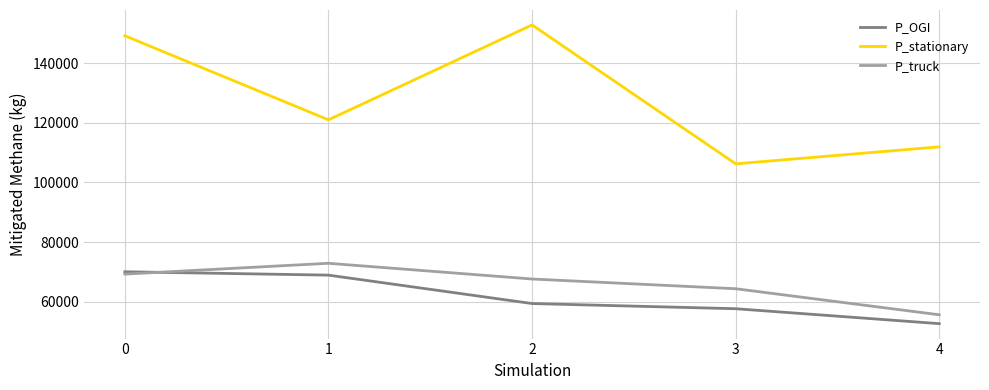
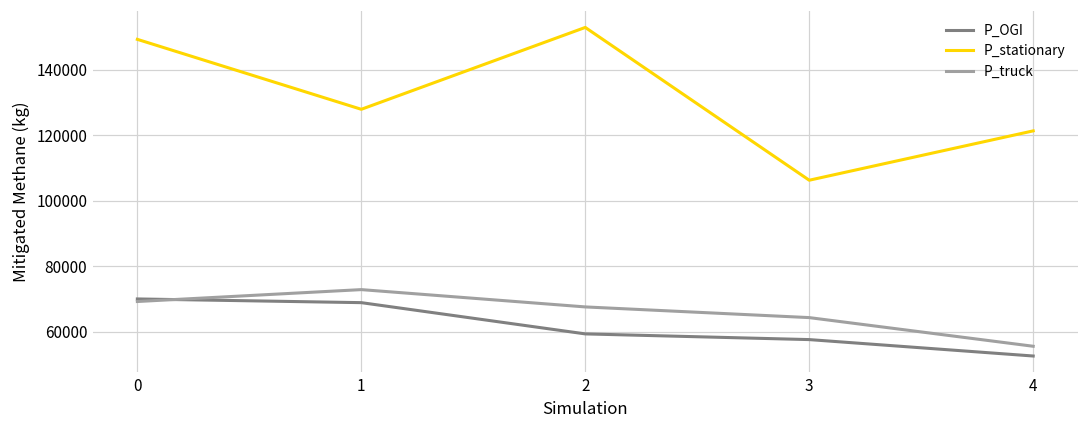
  {
    "P_stationary": {
      "0": 149000,
-     "1": 121000,
+     "1": 128000,
      "2": 153000,
      "3": 106000,
-     "4": 112000
+     "4": 121000
    }
  }
